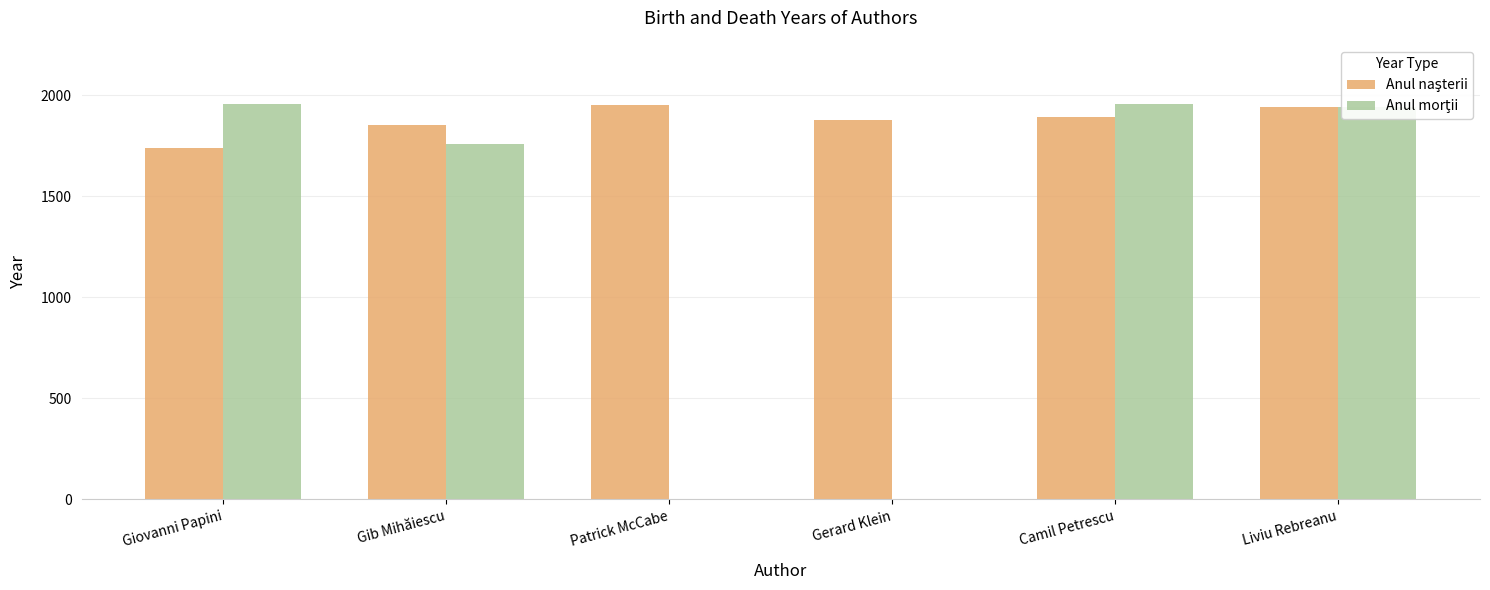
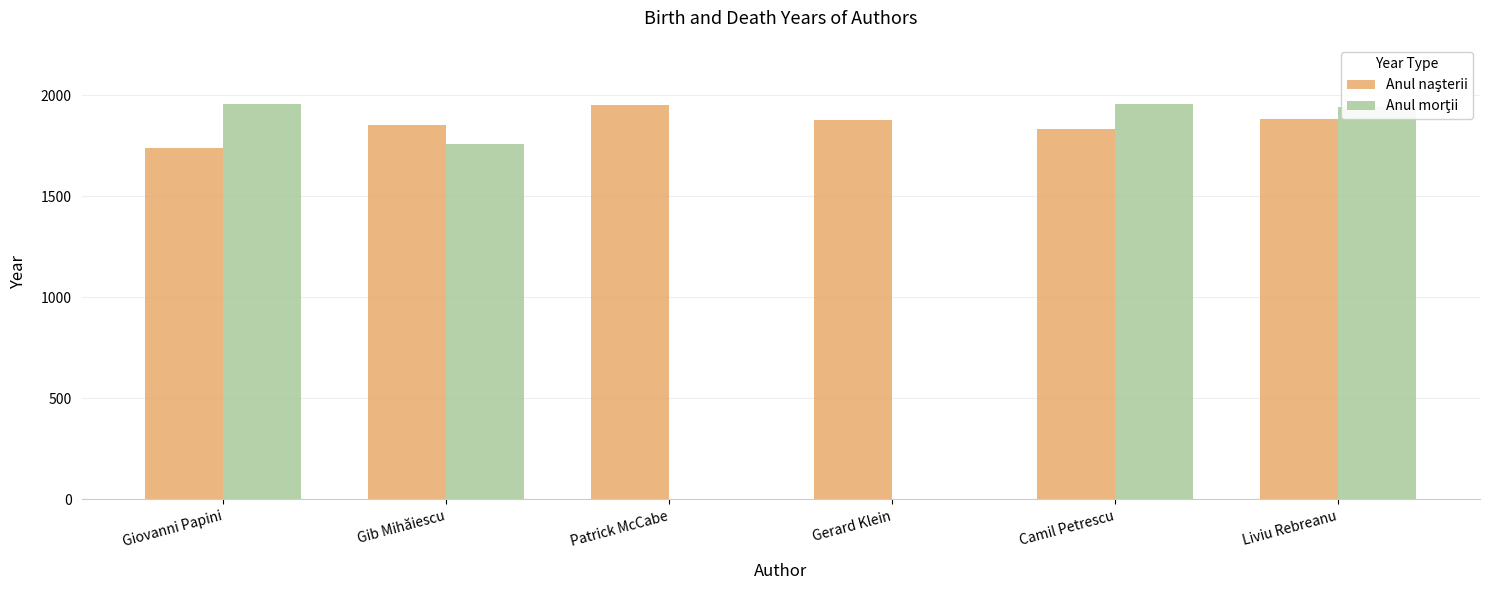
  {
    "Anul naşterii": {
      "Giovanni Papini": 1740,
      "Gib Mihăiescu": 1850,
      "Patrick McCabe": 1960,
      "Gerard Klein": 1880,
-     "Camil Petrescu": 1890,
-     "Liviu Rebreanu": 1940
+     "Camil Petrescu": 1840,
+     "Liviu Rebreanu": 1890
    },
    "Anul morţii": {
      "Giovanni Papini": 1960,
      "Gib Mihăiescu": 1760,
      "Patrick McCabe": 0,
      "Gerard Klein": 0,
      "Camil Petrescu": 1960
    }
  }
